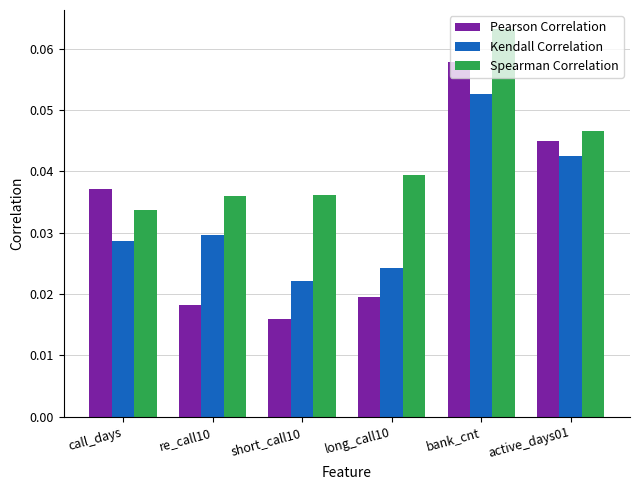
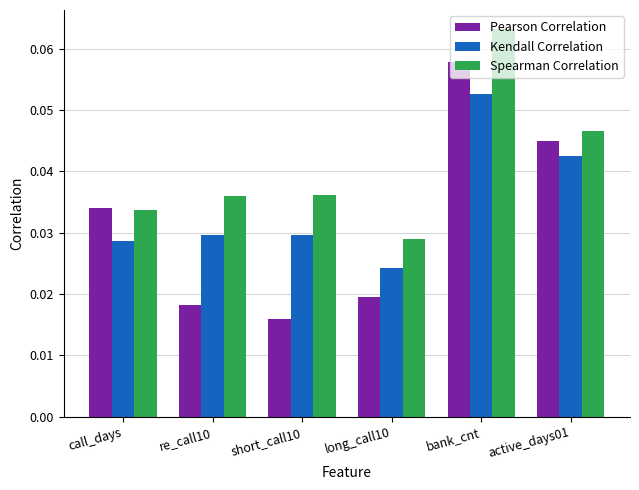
  {
    "Pearson Correlation": {
-     "call_days": 0.037,
+     "call_days": 0.034,
      "re_call10": 0.018,
      "short_call10": 0.016,
      "long_call10": 0.019,
      "active_days01": 0.045
    },
    "Kendall Correlation": {
      "call_days": 0.029,
      "re_call10": 0.030,
-     "short_call10": 0.022,
+     "short_call10": 0.030,
      "long_call10": 0.024,
      "bank_cnt": 0.053,
      "active_days01": 0.043
    },
    "Spearman Correlation": {
      "call_days": 0.034,
      "re_call10": 0.036,
      "short_call10": 0.036,
-     "long_call10": 0.039,
+     "long_call10": 0.029,
      "active_days01": 0.047
    }
  }
